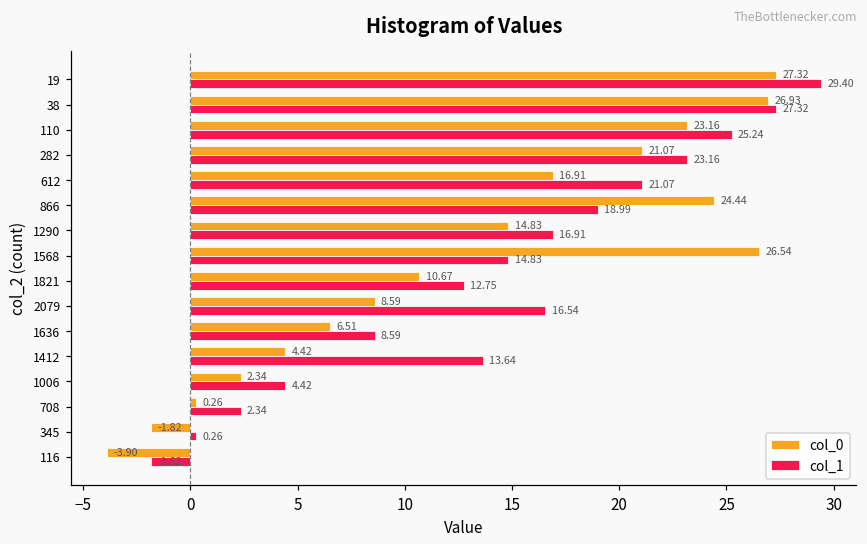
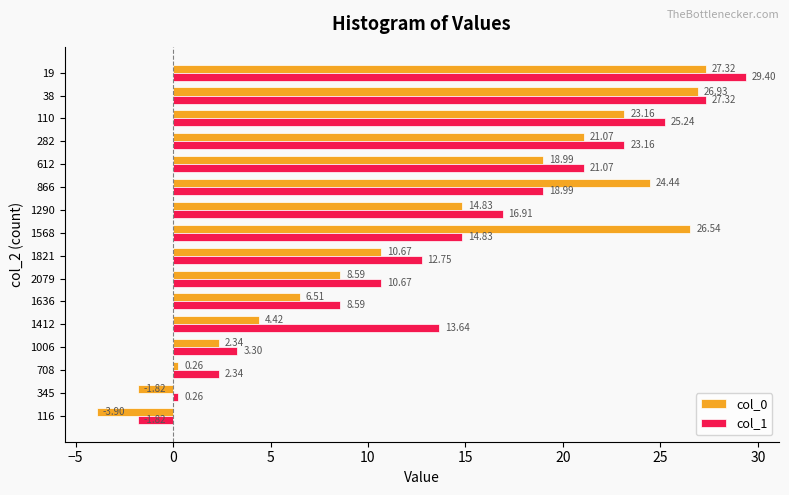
  {
    "col_0": {
      "19": 27.32,
      "38": 26.93,
      "110": 23.16,
      "282": 21.07,
-     "612": 16.91,
+     "612": 18.99,
      "866": 24.44,
      "1290": 14.83,
      "1568": 26.54,
      "1821": 10.67,
      "2079": 8.59,
      "1636": 6.51,
      "1412": 4.42,
      "1006": 2.34,
      "708": 0.26,
      "345": -1.82,
      "116": -3.90
    },
    "col_1": {
      "19": 29.40,
      "38": 27.32,
      "110": 25.24,
      "282": 23.16,
      "612": 21.07,
      "866": 18.99,
      "1290": 16.91,
      "1568": 14.83,
      "1821": 12.75,
-     "2079": 16.54,
+     "2079": 10.67,
      "1636": 8.59,
      "1412": 13.64,
-     "1006": 4.42,
+     "1006": 3.30,
      "708": 2.34,
      "345": 0.26,
      "116": -1.82
    }
  }
